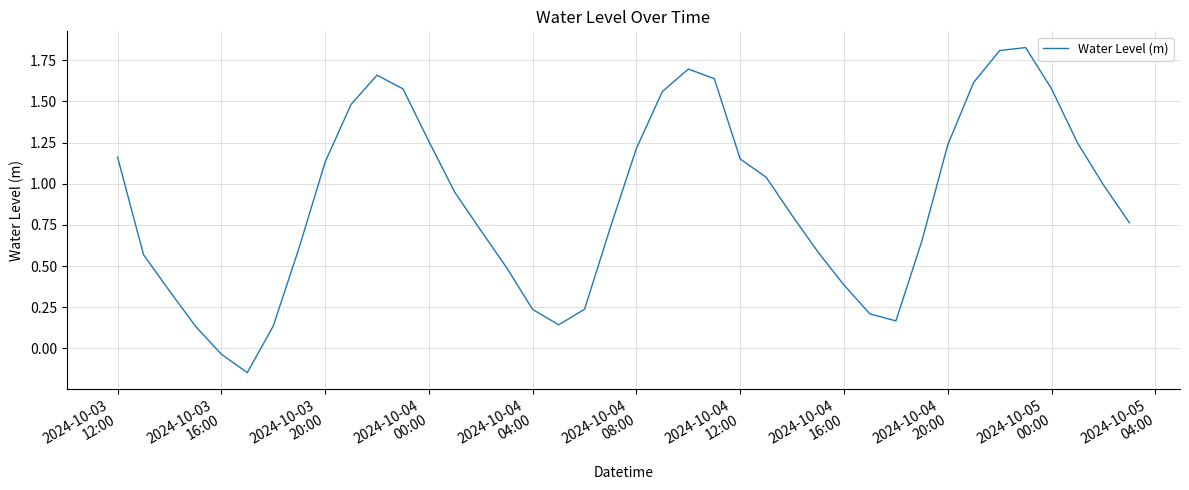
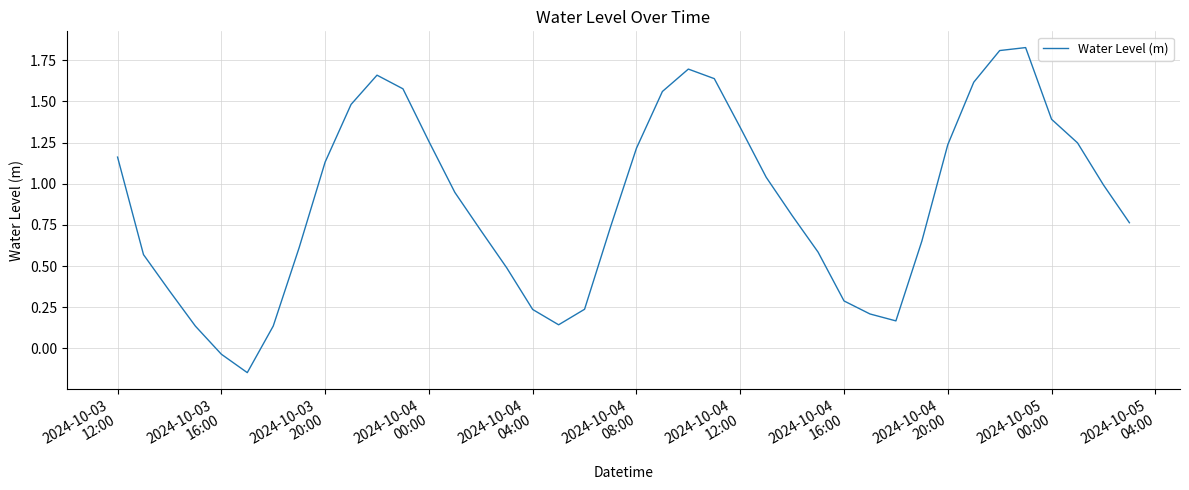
  {
    "2024-10-03 12:00": 1.16,
    "2024-10-03 16:00": -0.04,
    "2024-10-03 20:00": 1.13,
    "2024-10-04 00:00": 1.26,
    "2024-10-04 04:00": 0.24,
    "2024-10-04 08:00": 1.22,
-   "2024-10-04 12:00": 1.15,
-   "2024-10-04 16:00": 0.38,
+   "2024-10-04 12:00": 1.34,
+   "2024-10-04 16:00": 0.29,
    "2024-10-04 20:00": 1.24,
-   "2024-10-05 00:00": 1.58
+   "2024-10-05 00:00": 1.39
  }
